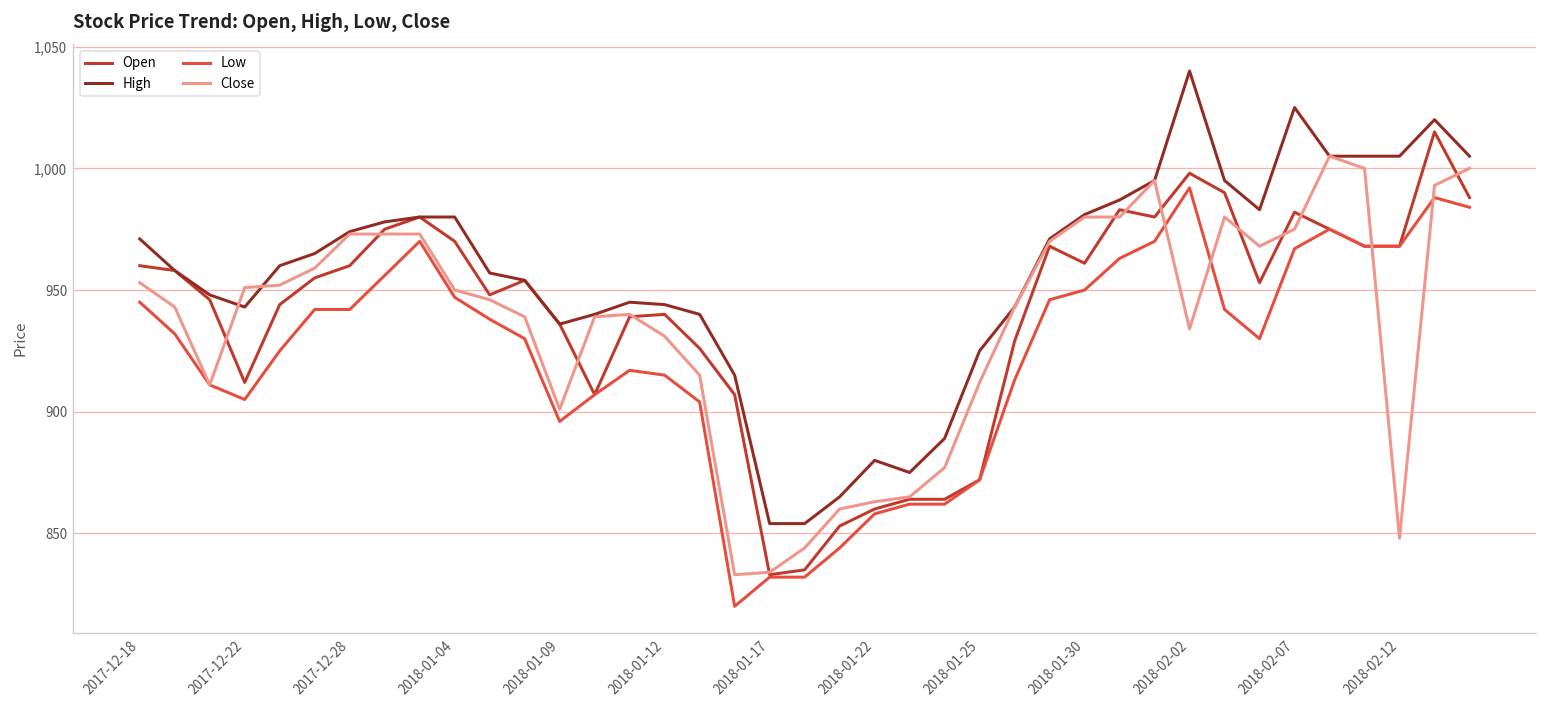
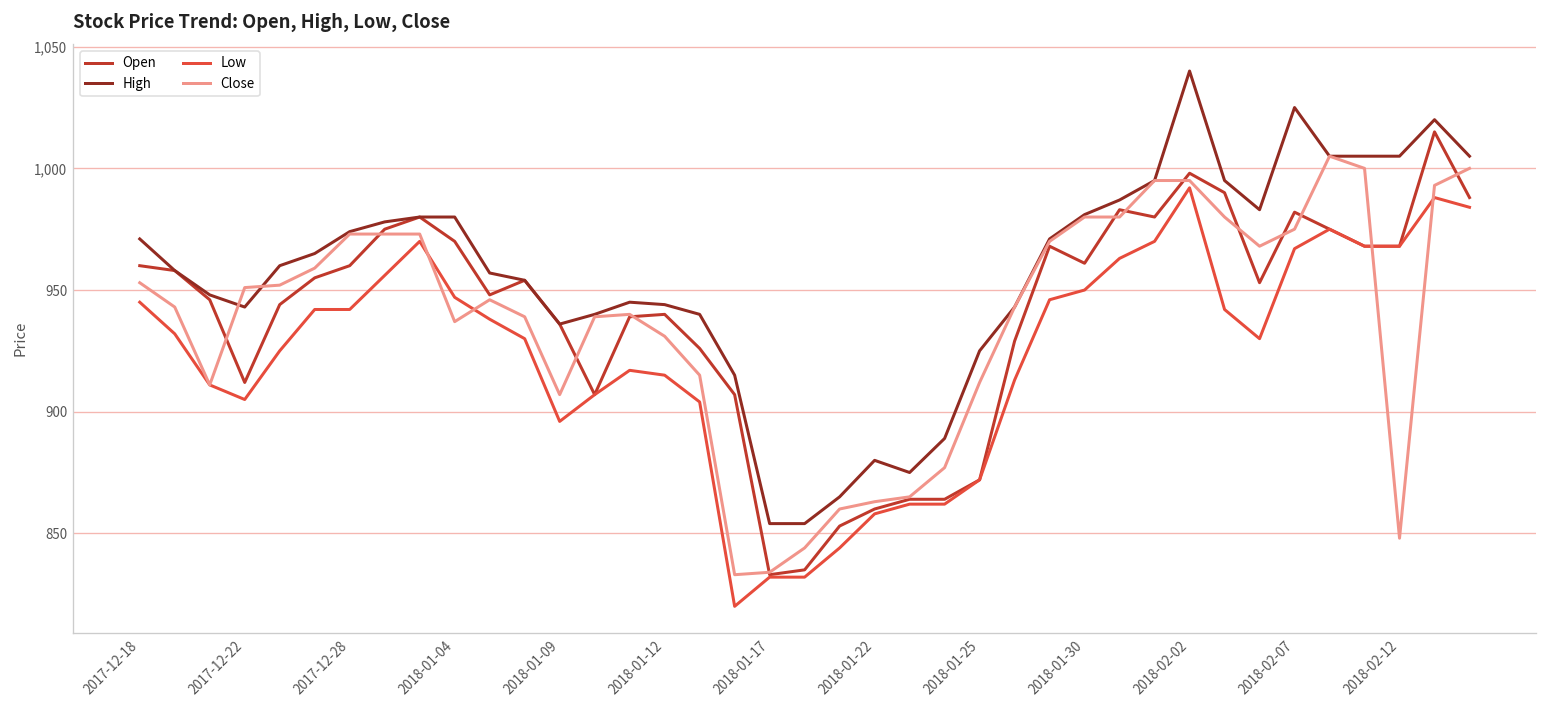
  {
    "Close": {
      "2017-12-18": 953,
      "2017-12-22": 951,
-     "2018-01-04": 950,
-     "2018-01-09": 901,
+     "2018-01-04": 937,
+     "2018-01-09": 907,
      "2018-01-12": 931,
      "2018-01-22": 863,
      "2018-01-25": 912,
-     "2018-02-02": 934,
+     "2018-02-02": 995,
      "2018-02-07": 975,
      "2018-02-12": 848
    }
  }
